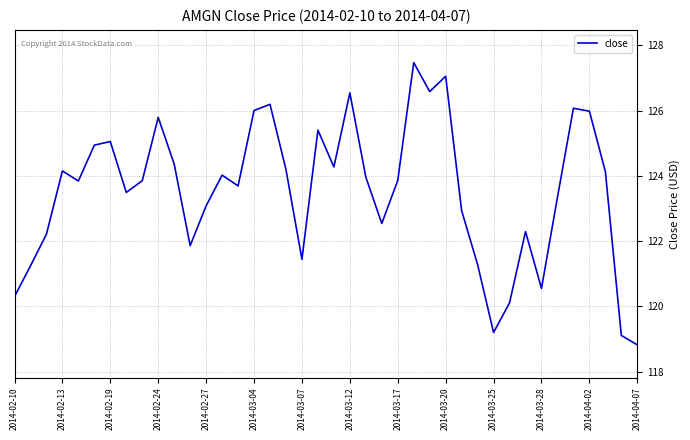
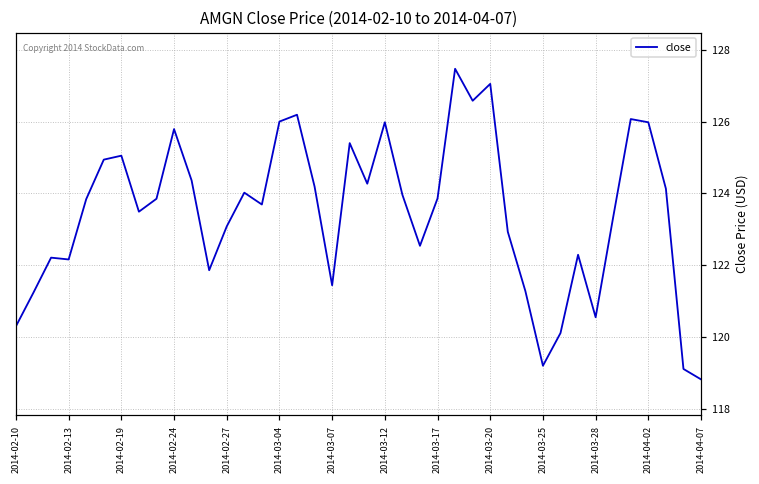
  {
    "2014-02-10": 120.3,
-   "2014-02-13": 124.2,
+   "2014-02-13": 122.2,
    "2014-02-19": 125.1,
    "2014-02-24": 125.8,
    "2014-02-27": 123.1,
    "2014-03-04": 126.0,
    "2014-03-07": 121.4,
-   "2014-03-12": 126.5,
+   "2014-03-12": 126.0,
    "2014-03-17": 123.9,
    "2014-03-20": 127.1,
    "2014-03-25": 119.2,
    "2014-03-28": 120.6,
    "2014-04-02": 126.0,
    "2014-04-07": 118.8
  }
